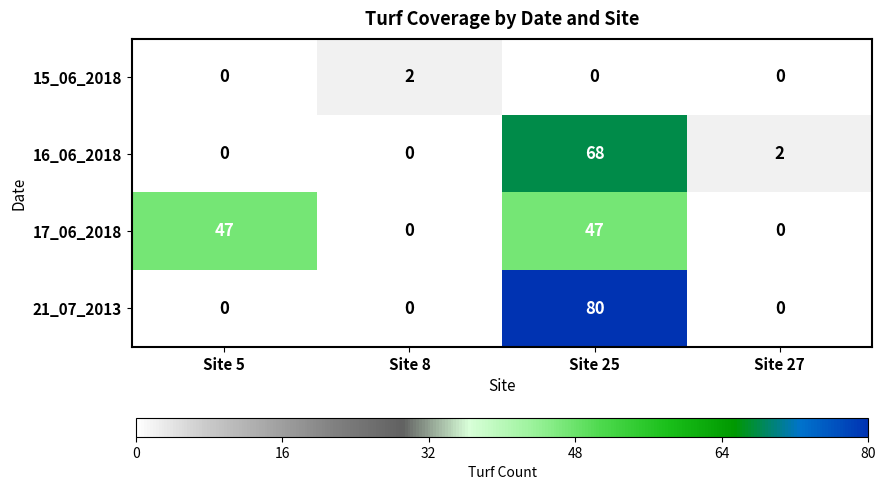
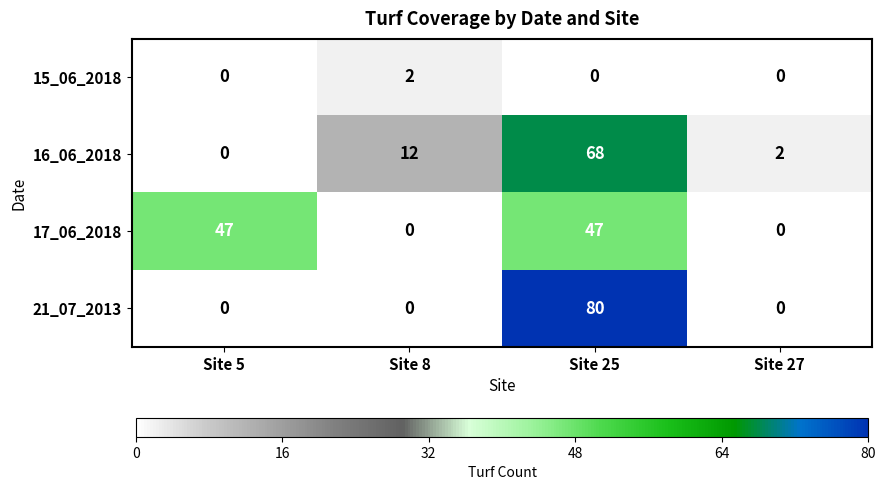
  {
    "15_06_2018": {
      "Site 5": 0,
      "Site 8": 2,
      "Site 25": 0,
      "Site 27": 0
    },
    "16_06_2018": {
      "Site 5": 0,
-     "Site 8": 0,
+     "Site 8": 12,
      "Site 25": 68,
      "Site 27": 2
    },
    "17_06_2018": {
      "Site 5": 47,
      "Site 8": 0,
      "Site 25": 47,
      "Site 27": 0
    },
    "21_07_2013": {
      "Site 5": 0,
      "Site 8": 0,
      "Site 25": 80,
      "Site 27": 0
    }
  }
